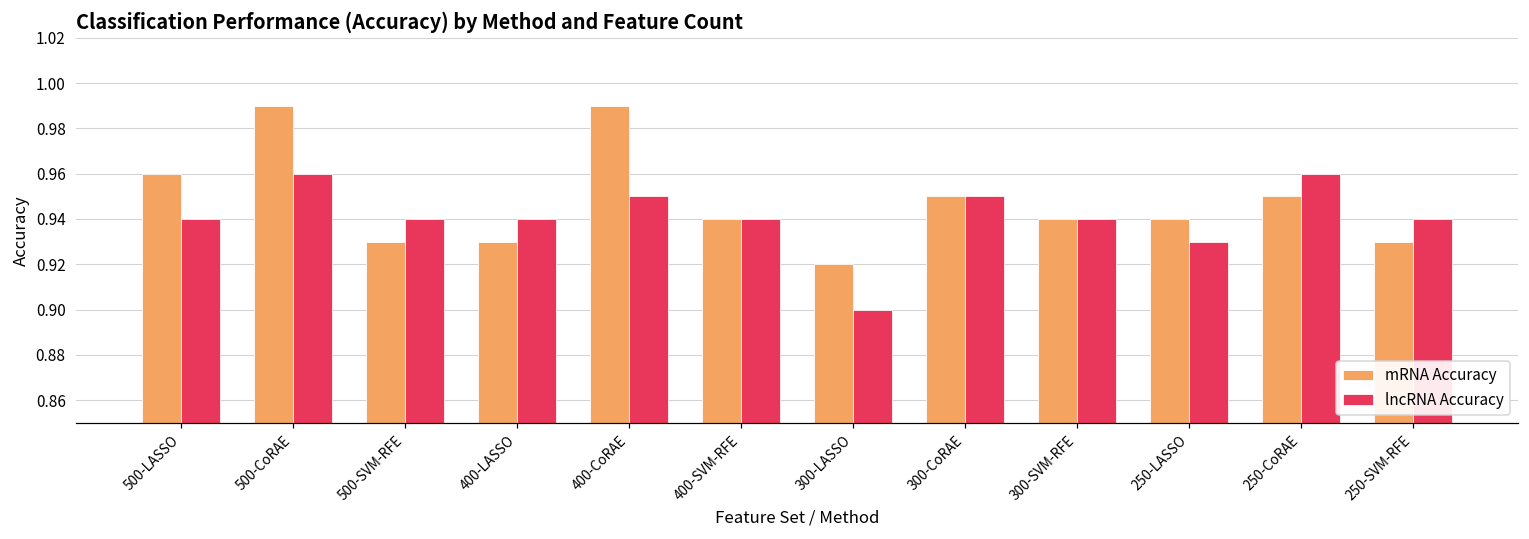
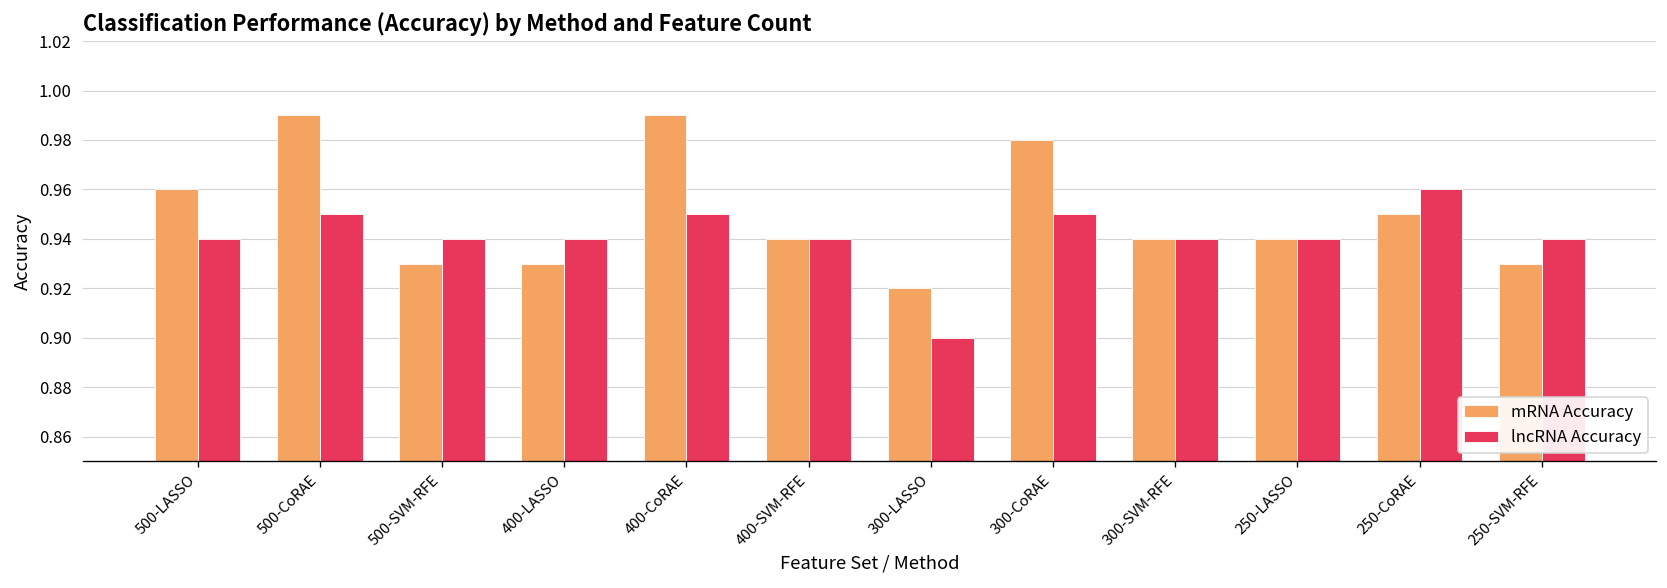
  {
    "mRNA Accuracy": {
      "500-LASSO": 0.96,
      "500-CoRAE": 0.99,
      "500-SVM-RFE": 0.93,
      "400-LASSO": 0.93,
      "400-CoRAE": 0.99,
      "400-SVM-RFE": 0.94,
      "300-LASSO": 0.92,
-     "300-CoRAE": 0.95,
+     "300-CoRAE": 0.98,
      "300-SVM-RFE": 0.94,
      "250-LASSO": 0.94,
      "250-CoRAE": 0.95,
      "250-SVM-RFE": 0.93
    },
    "lncRNA Accuracy": {
      "500-LASSO": 0.94,
-     "500-CoRAE": 0.96,
+     "500-CoRAE": 0.95,
      "500-SVM-RFE": 0.94,
      "400-LASSO": 0.94,
      "400-CoRAE": 0.95,
      "400-SVM-RFE": 0.94,
      "300-LASSO": 0.90,
      "300-CoRAE": 0.95,
      "300-SVM-RFE": 0.94,
-     "250-LASSO": 0.93,
+     "250-LASSO": 0.94,
      "250-CoRAE": 0.96,
      "250-SVM-RFE": 0.94
    }
  }
